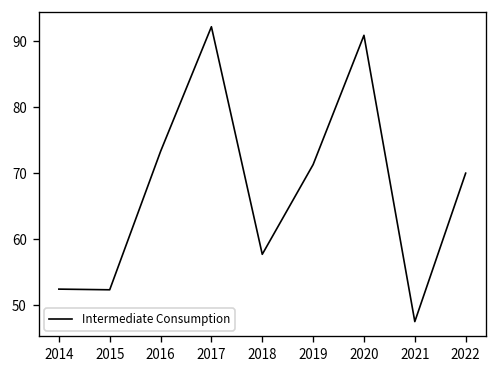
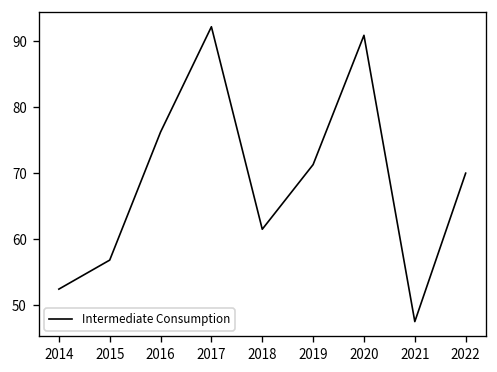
  {
    "2014": 52,
-   "2015": 52,
-   "2016": 73,
+   "2015": 57,
+   "2016": 76,
    "2017": 92,
-   "2018": 58,
+   "2018": 62,
    "2019": 71,
    "2020": 91,
    "2021": 48,
    "2022": 70
  }
